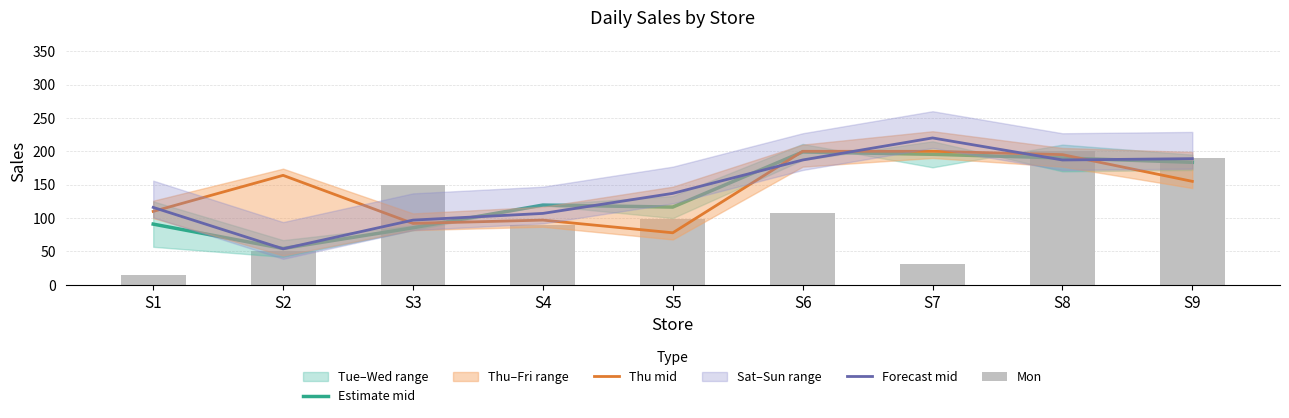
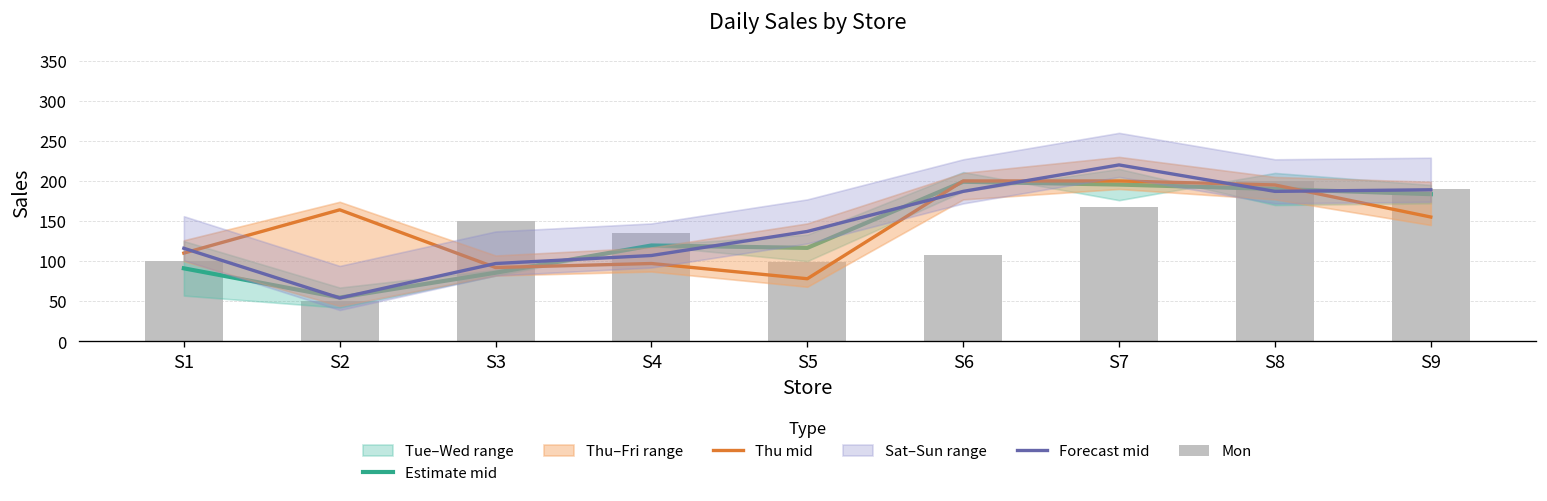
  {
    "Mon": {
-     "S1": 20,
+     "S1": 100,
      "S2": 50,
      "S3": 150,
-     "S4": 90,
+     "S4": 140,
      "S5": 100,
      "S6": 110,
-     "S7": 30,
+     "S7": 170,
      "S8": 200,
      "S9": 190
    },
    "Thu mid": {
      "S1": 110,
      "S2": 160,
      "S4": 100,
      "S5": 80,
      "S7": 200,
      "S8": 200,
      "S9": 160
    }
  }
